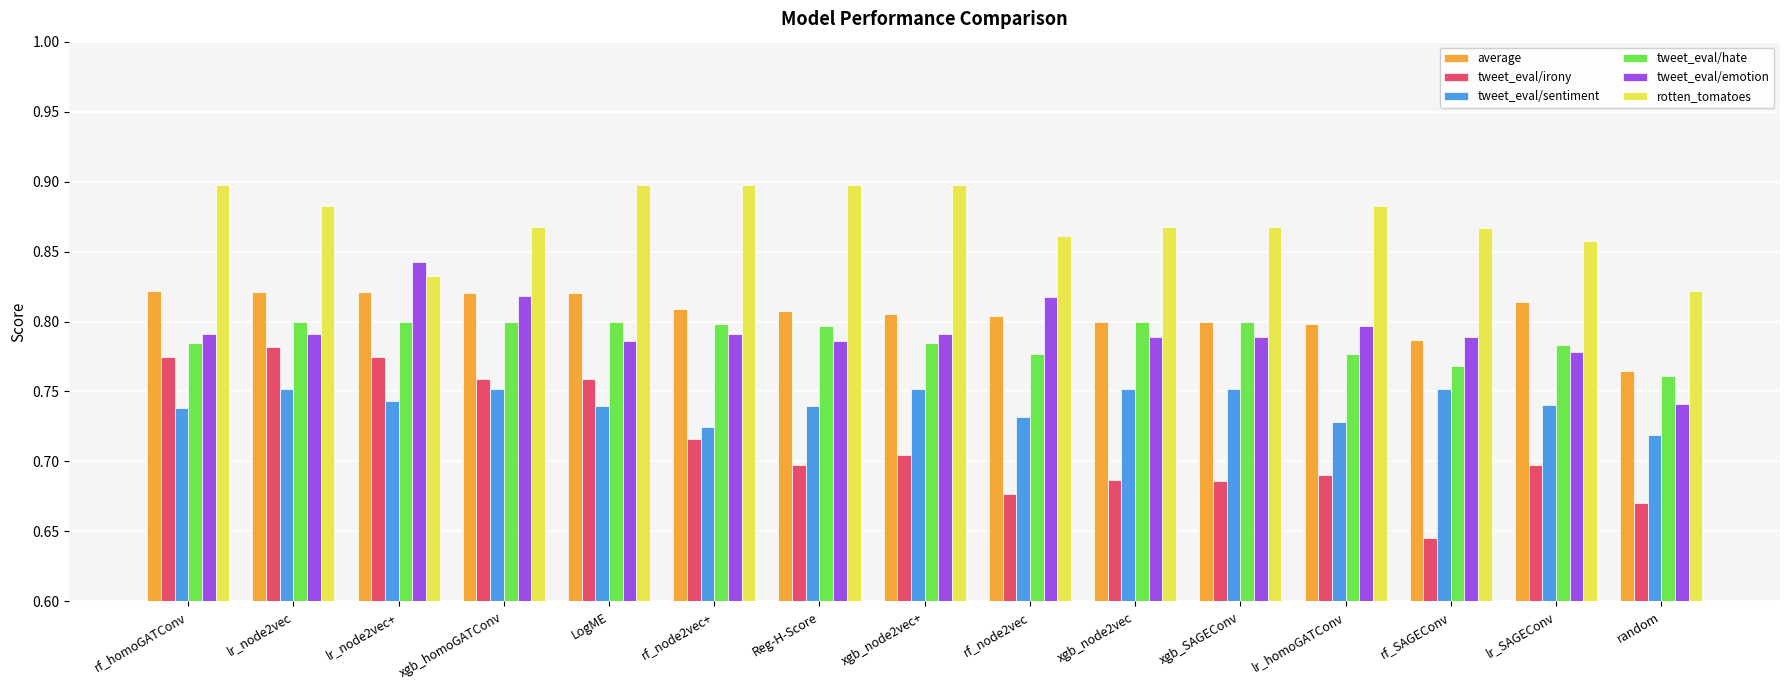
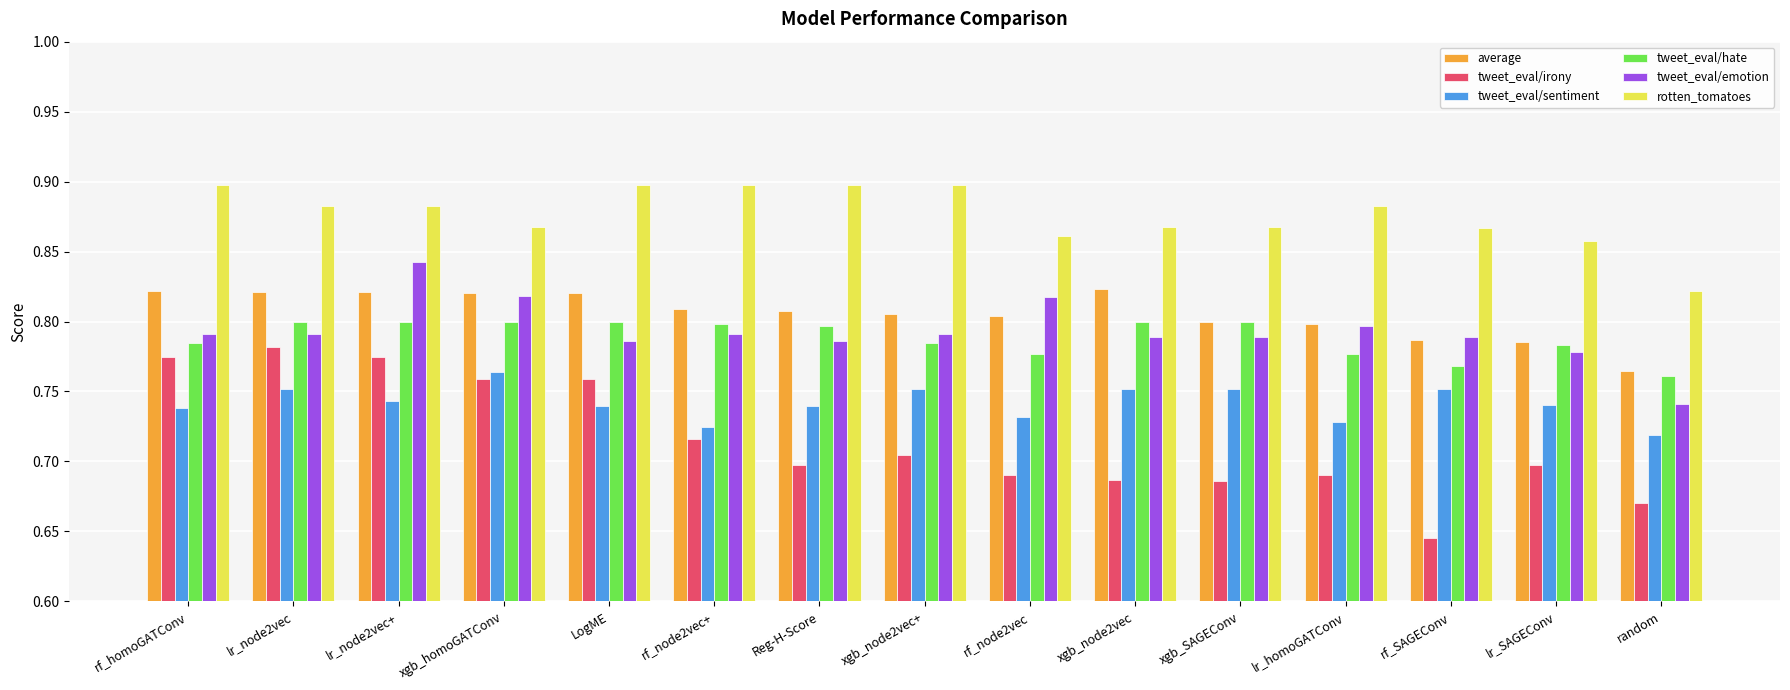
  {
    "average": {
      "rf_homoGATConv": 0.822,
      "lr_node2vec": 0.821,
      "lr_node2vec+": 0.821,
      "xgb_homoGATConv": 0.821,
      "LogME": 0.820,
      "rf_node2vec+": 0.809,
      "Reg-H-Score": 0.807,
      "xgb_node2vec+": 0.805,
      "rf_node2vec": 0.804,
-     "xgb_node2vec": 0.800,
+     "xgb_node2vec": 0.824,
      "xgb_SAGEConv": 0.799,
      "lr_homoGATConv": 0.798,
      "rf_SAGEConv": 0.787,
-     "lr_SAGEConv": 0.814,
+     "lr_SAGEConv": 0.785,
      "random": 0.764
    },
    "tweet_eval/irony": {
      "rf_homoGATConv": 0.775,
      "lr_node2vec": 0.782,
      "lr_node2vec+": 0.775,
      "xgb_homoGATConv": 0.759,
      "LogME": 0.759,
      "rf_node2vec+": 0.716,
      "Reg-H-Score": 0.697,
      "xgb_node2vec+": 0.705,
-     "rf_node2vec": 0.677,
+     "rf_node2vec": 0.690,
      "xgb_node2vec": 0.687,
      "xgb_SAGEConv": 0.686,
      "lr_homoGATConv": 0.690,
      "rf_SAGEConv": 0.645,
      "lr_SAGEConv": 0.698,
      "random": 0.670
    },
    "tweet_eval/sentiment": {
      "rf_homoGATConv": 0.739,
      "lr_node2vec": 0.752,
      "lr_node2vec+": 0.743,
-     "xgb_homoGATConv": 0.752,
+     "xgb_homoGATConv": 0.764,
      "LogME": 0.740,
      "rf_node2vec+": 0.725,
      "Reg-H-Score": 0.740,
      "xgb_node2vec+": 0.752,
      "rf_node2vec": 0.732,
      "xgb_node2vec": 0.752,
      "xgb_SAGEConv": 0.752,
      "lr_homoGATConv": 0.728,
      "rf_SAGEConv": 0.752,
      "lr_SAGEConv": 0.741,
      "random": 0.719
    },
    "tweet_eval/hate": {
      "rf_homoGATConv": 0.785,
      "lr_node2vec": 0.800,
      "lr_node2vec+": 0.800,
      "xgb_homoGATConv": 0.800,
      "LogME": 0.800,
      "rf_node2vec+": 0.798,
      "Reg-H-Score": 0.797,
      "xgb_node2vec+": 0.785,
      "rf_node2vec": 0.777,
      "xgb_node2vec": 0.800,
      "xgb_SAGEConv": 0.800,
      "lr_homoGATConv": 0.777,
      "rf_SAGEConv": 0.768,
      "lr_SAGEConv": 0.783,
      "random": 0.761
    },
    "tweet_eval/emotion": {
      "rf_homoGATConv": 0.791,
      "lr_node2vec": 0.791,
      "lr_node2vec+": 0.842,
      "xgb_homoGATConv": 0.818,
      "LogME": 0.786,
      "rf_node2vec+": 0.791,
      "Reg-H-Score": 0.786,
      "xgb_node2vec+": 0.791,
      "rf_node2vec": 0.817,
      "xgb_node2vec": 0.789,
      "xgb_SAGEConv": 0.789,
      "lr_homoGATConv": 0.797,
      "rf_SAGEConv": 0.789,
      "lr_SAGEConv": 0.778,
      "random": 0.741
    },
    "rotten_tomatoes": {
      "rf_homoGATConv": 0.898,
      "lr_node2vec": 0.883,
-     "lr_node2vec+": 0.833,
+     "lr_node2vec+": 0.883,
      "xgb_homoGATConv": 0.868,
      "LogME": 0.898,
      "rf_node2vec+": 0.898,
      "Reg-H-Score": 0.898,
      "xgb_node2vec+": 0.898,
      "rf_node2vec": 0.861,
      "xgb_node2vec": 0.868,
      "xgb_SAGEConv": 0.868,
      "lr_homoGATConv": 0.883,
      "rf_SAGEConv": 0.867,
      "lr_SAGEConv": 0.857,
      "random": 0.822
    }
  }
